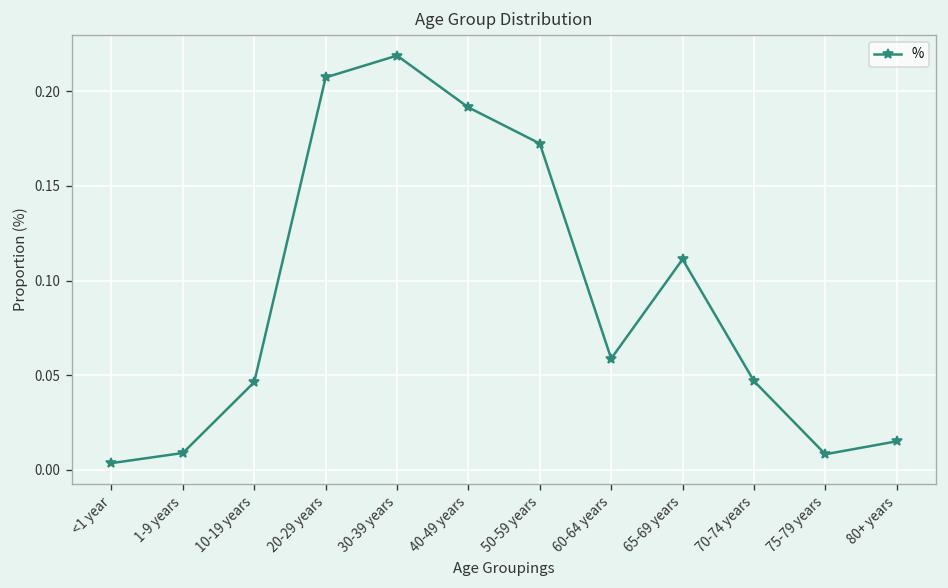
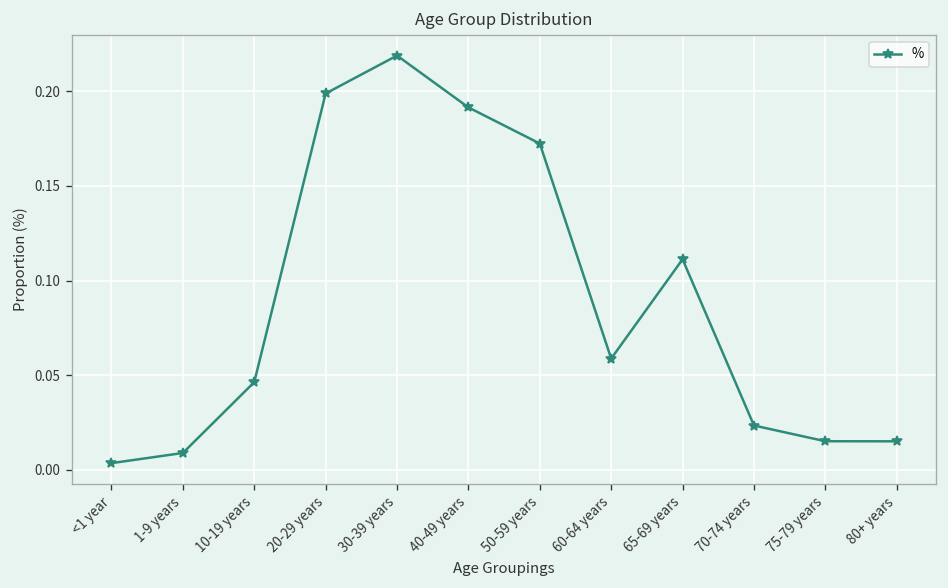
  {
    "<1 year": 0.004,
    "1-9 years": 0.009,
    "10-19 years": 0.046,
-   "20-29 years": 0.207,
+   "20-29 years": 0.199,
    "30-39 years": 0.219,
    "40-49 years": 0.191,
    "50-59 years": 0.172,
    "60-64 years": 0.059,
    "65-69 years": 0.111,
-   "70-74 years": 0.047,
-   "75-79 years": 0.008,
+   "70-74 years": 0.023,
+   "75-79 years": 0.015,
    "80+ years": 0.015
  }
